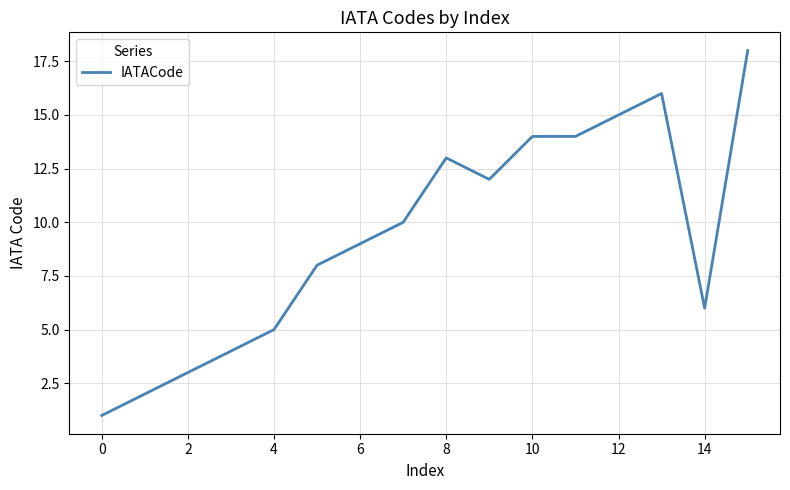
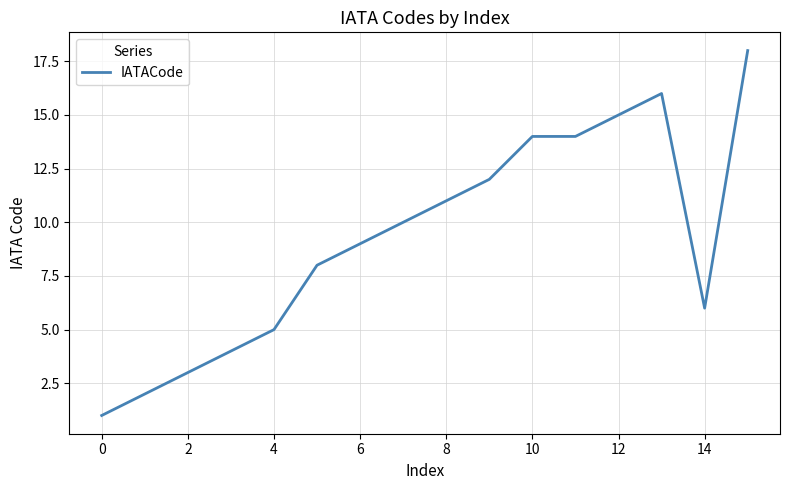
  {
    "0": 1,
    "2": 3,
    "4": 5,
    "6": 9,
-   "8": 13,
+   "8": 11,
    "10": 14,
    "12": 15,
    "14": 6
  }
